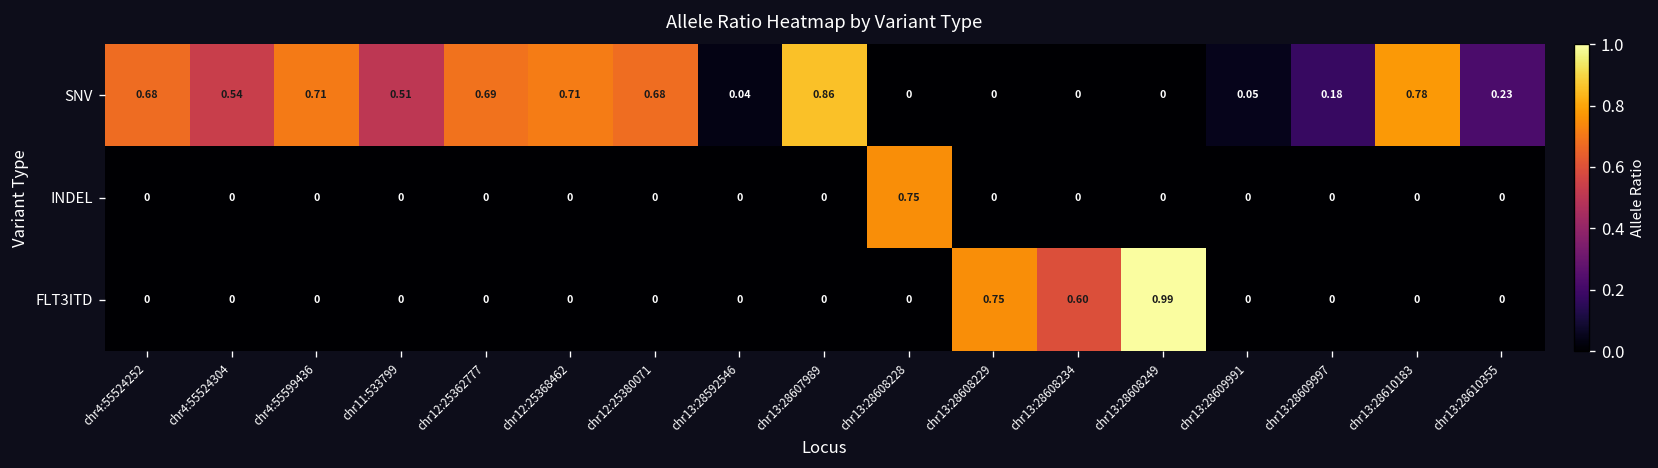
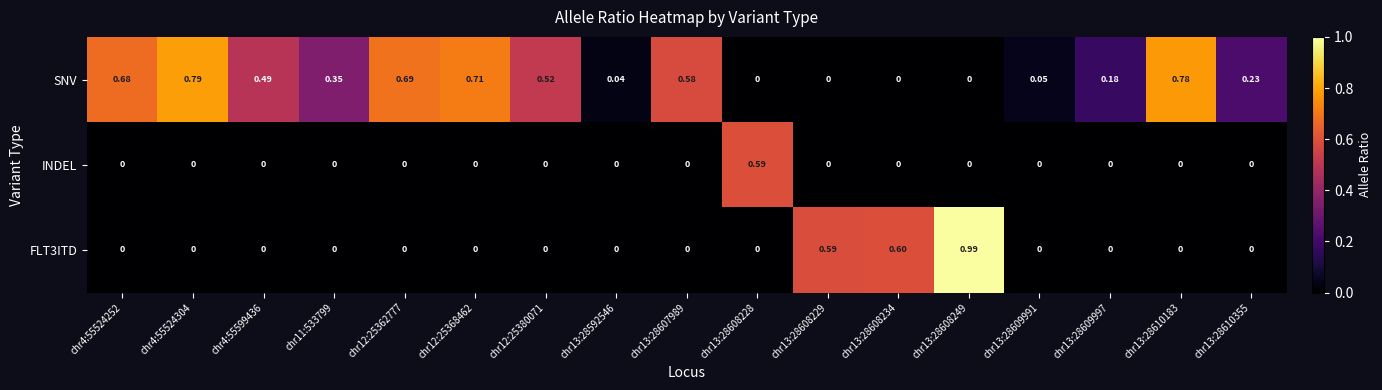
  {
    "SNV": {
      "chr4:55524252": 0.68,
-     "chr4:55524304": 0.54,
-     "chr4:55599436": 0.71,
-     "chr11:533799": 0.51,
+     "chr4:55524304": 0.79,
+     "chr4:55599436": 0.49,
+     "chr11:533799": 0.35,
      "chr12:25362777": 0.69,
      "chr12:25368462": 0.71,
-     "chr12:25380071": 0.68,
+     "chr12:25380071": 0.52,
      "chr13:28592546": 0.04,
-     "chr13:28607989": 0.86,
+     "chr13:28607989": 0.58,
      "chr13:28608228": 0,
      "chr13:28608229": 0,
      "chr13:28608234": 0,
      "chr13:28608249": 0,
      "chr13:28609991": 0.05,
      "chr13:28609997": 0.18,
      "chr13:28610183": 0.78,
      "chr13:28610355": 0.23
    },
    "INDEL": {
      "chr4:55524252": 0,
      "chr4:55524304": 0,
      "chr4:55599436": 0,
      "chr11:533799": 0,
      "chr12:25362777": 0,
      "chr12:25368462": 0,
      "chr12:25380071": 0,
      "chr13:28592546": 0,
      "chr13:28607989": 0,
-     "chr13:28608228": 0.75,
+     "chr13:28608228": 0.59,
      "chr13:28608229": 0,
      "chr13:28608234": 0,
      "chr13:28608249": 0,
      "chr13:28609991": 0,
      "chr13:28609997": 0,
      "chr13:28610183": 0,
      "chr13:28610355": 0
    },
    "FLT3ITD": {
      "chr4:55524252": 0,
      "chr4:55524304": 0,
      "chr4:55599436": 0,
      "chr11:533799": 0,
      "chr12:25362777": 0,
      "chr12:25368462": 0,
      "chr12:25380071": 0,
      "chr13:28592546": 0,
      "chr13:28607989": 0,
      "chr13:28608228": 0,
-     "chr13:28608229": 0.75,
+     "chr13:28608229": 0.59,
      "chr13:28608234": 0.60,
      "chr13:28608249": 0.99,
      "chr13:28609991": 0,
      "chr13:28609997": 0,
      "chr13:28610183": 0,
      "chr13:28610355": 0
    }
  }
